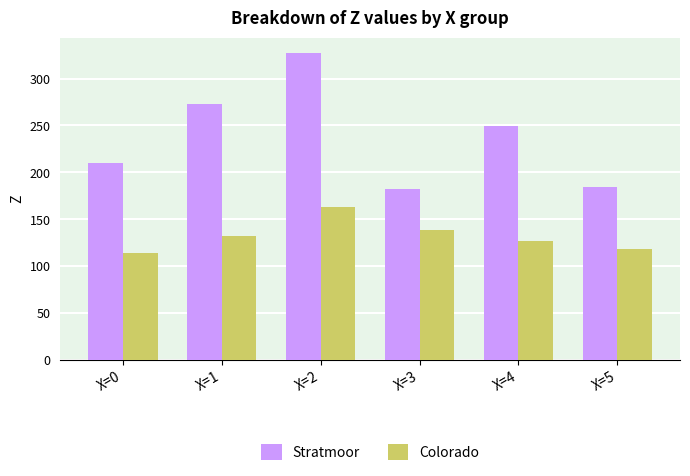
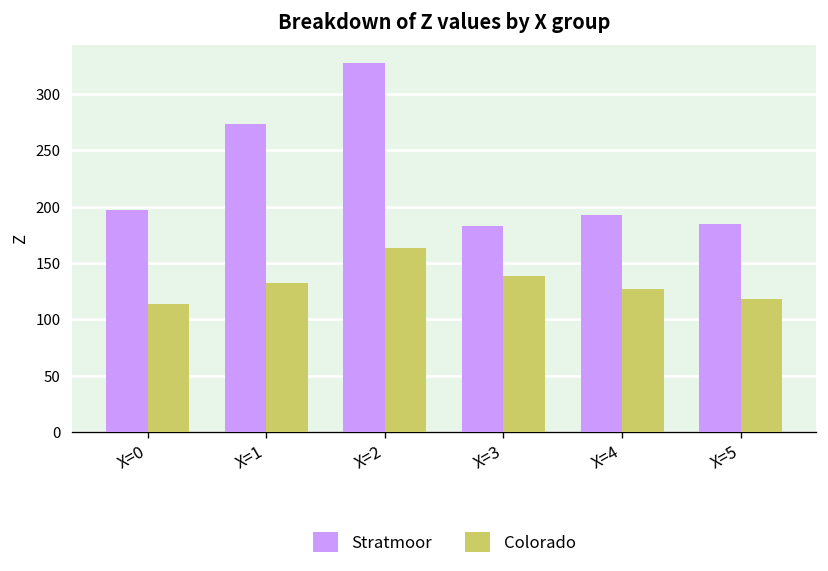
  {
    "Stratmoor": {
-     "X=0": 210,
+     "X=0": 200,
      "X=1": 270,
      "X=2": 330,
      "X=3": 180,
-     "X=4": 250,
+     "X=4": 190,
      "X=5": 180
    },
    "Colorado": {
      "X=0": 110,
      "X=1": 130,
      "X=2": 160,
      "X=3": 140,
      "X=4": 130,
      "X=5": 120
    }
  }
